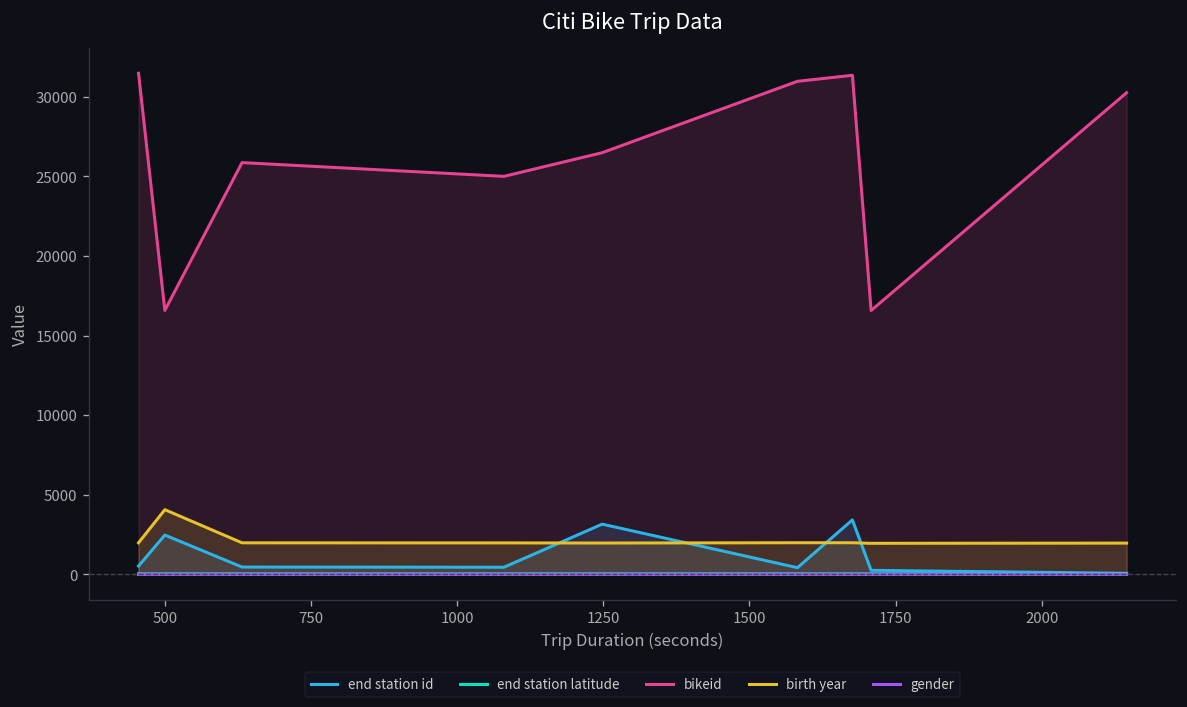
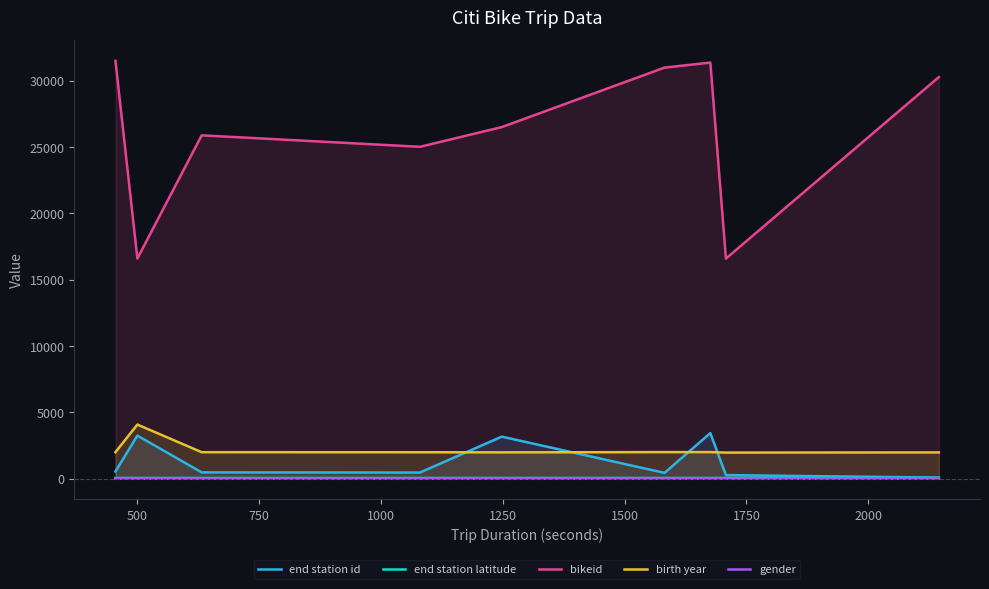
  {
    "end station id": {
-     "500": 2500
+     "500": 3200
    },
    "gender": {
      "500": 0
    },
    "bikeid": {
      "500": 16600
    },
    "birth year": {
      "500": 4100
    }
  }
